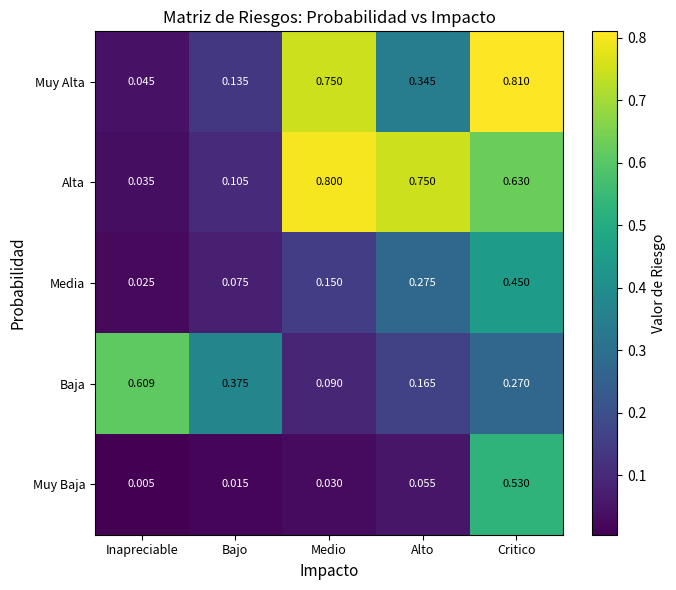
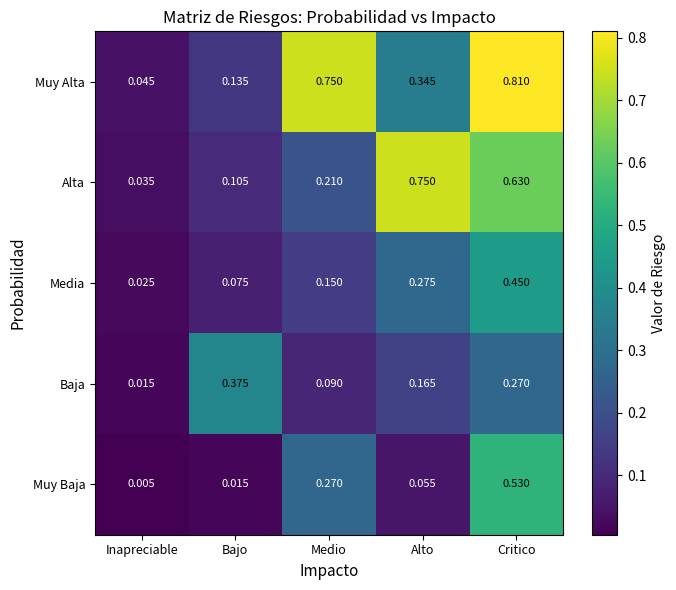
  {
    "Muy Alta": {
      "Inapreciable": 0.045,
      "Bajo": 0.135,
      "Medio": 0.750,
      "Alto": 0.345,
      "Critico": 0.810
    },
    "Alta": {
      "Inapreciable": 0.035,
      "Bajo": 0.105,
-     "Medio": 0.800,
+     "Medio": 0.210,
      "Alto": 0.750,
      "Critico": 0.630
    },
    "Media": {
      "Inapreciable": 0.025,
      "Bajo": 0.075,
      "Medio": 0.150,
      "Alto": 0.275,
      "Critico": 0.450
    },
    "Baja": {
-     "Inapreciable": 0.609,
+     "Inapreciable": 0.015,
      "Bajo": 0.375,
      "Medio": 0.090,
      "Alto": 0.165,
      "Critico": 0.270
    },
    "Muy Baja": {
      "Inapreciable": 0.005,
      "Bajo": 0.015,
-     "Medio": 0.030,
+     "Medio": 0.270,
      "Alto": 0.055,
      "Critico": 0.530
    }
  }
